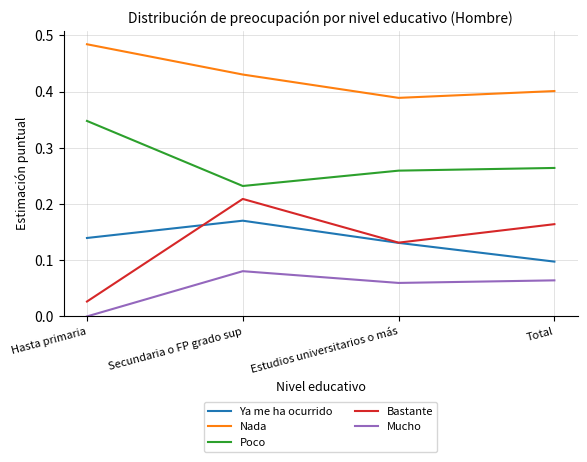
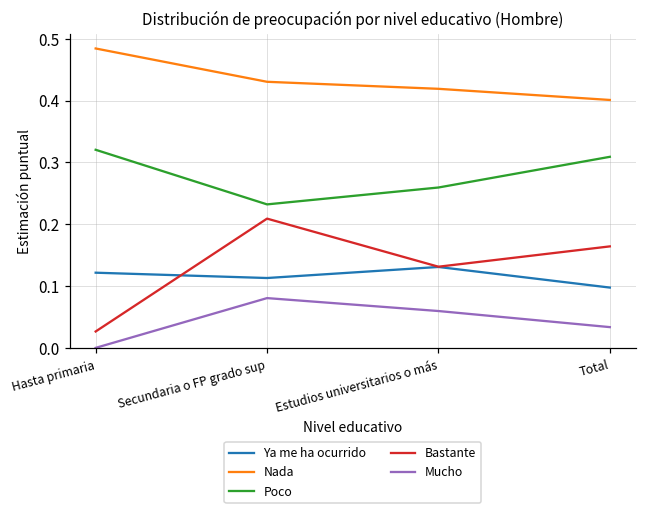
  {
    "Ya me ha ocurrido": {
-     "Hasta primaria": 0.14,
-     "Secundaria o FP grado sup": 0.17,
+     "Hasta primaria": 0.12,
+     "Secundaria o FP grado sup": 0.11,
      "Total": 0.10
    },
    "Nada": {
      "Hasta primaria": 0.48,
      "Secundaria o FP grado sup": 0.43,
-     "Estudios universitarios o más": 0.39,
+     "Estudios universitarios o más": 0.42,
      "Total": 0.40
    },
    "Poco": {
-     "Hasta primaria": 0.35,
+     "Hasta primaria": 0.32,
      "Secundaria o FP grado sup": 0.23,
      "Estudios universitarios o más": 0.26,
-     "Total": 0.26
+     "Total": 0.31
    },
    "Bastante": {
      "Hasta primaria": 0.03,
      "Secundaria o FP grado sup": 0.21,
      "Total": 0.16
    },
    "Mucho": {
      "Hasta primaria": 0.00,
      "Secundaria o FP grado sup": 0.08,
      "Estudios universitarios o más": 0.06,
-     "Total": 0.06
+     "Total": 0.03
    }
  }
